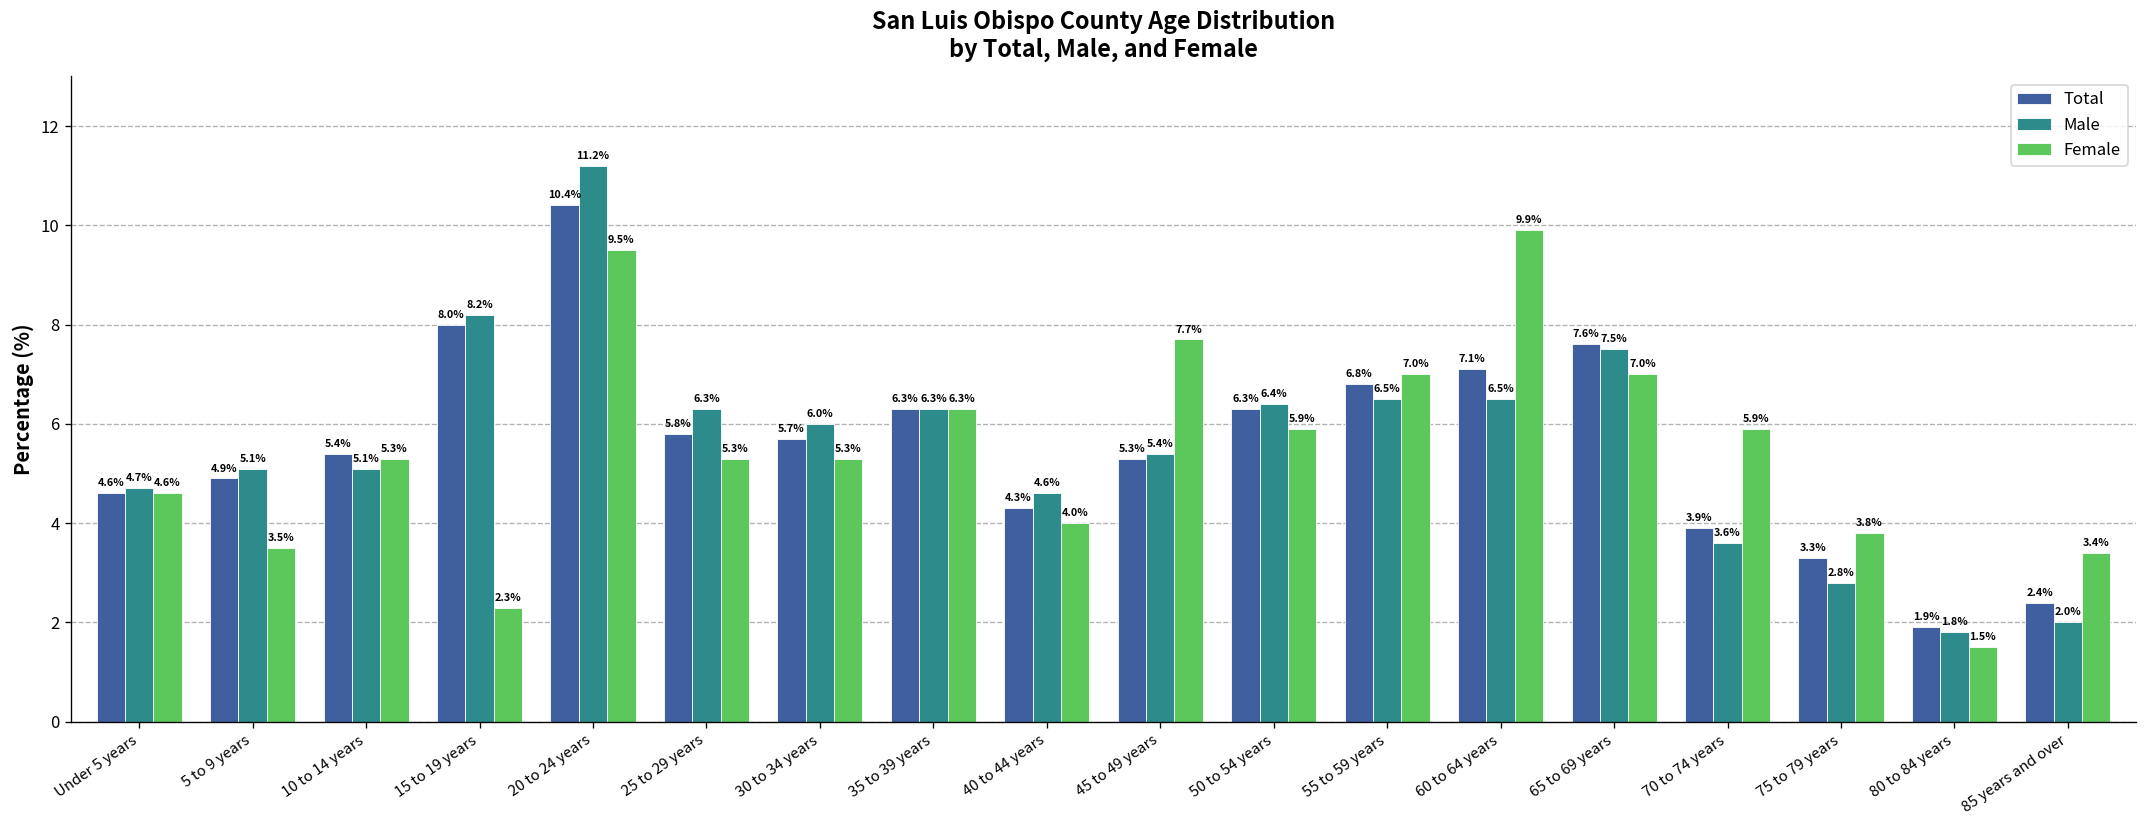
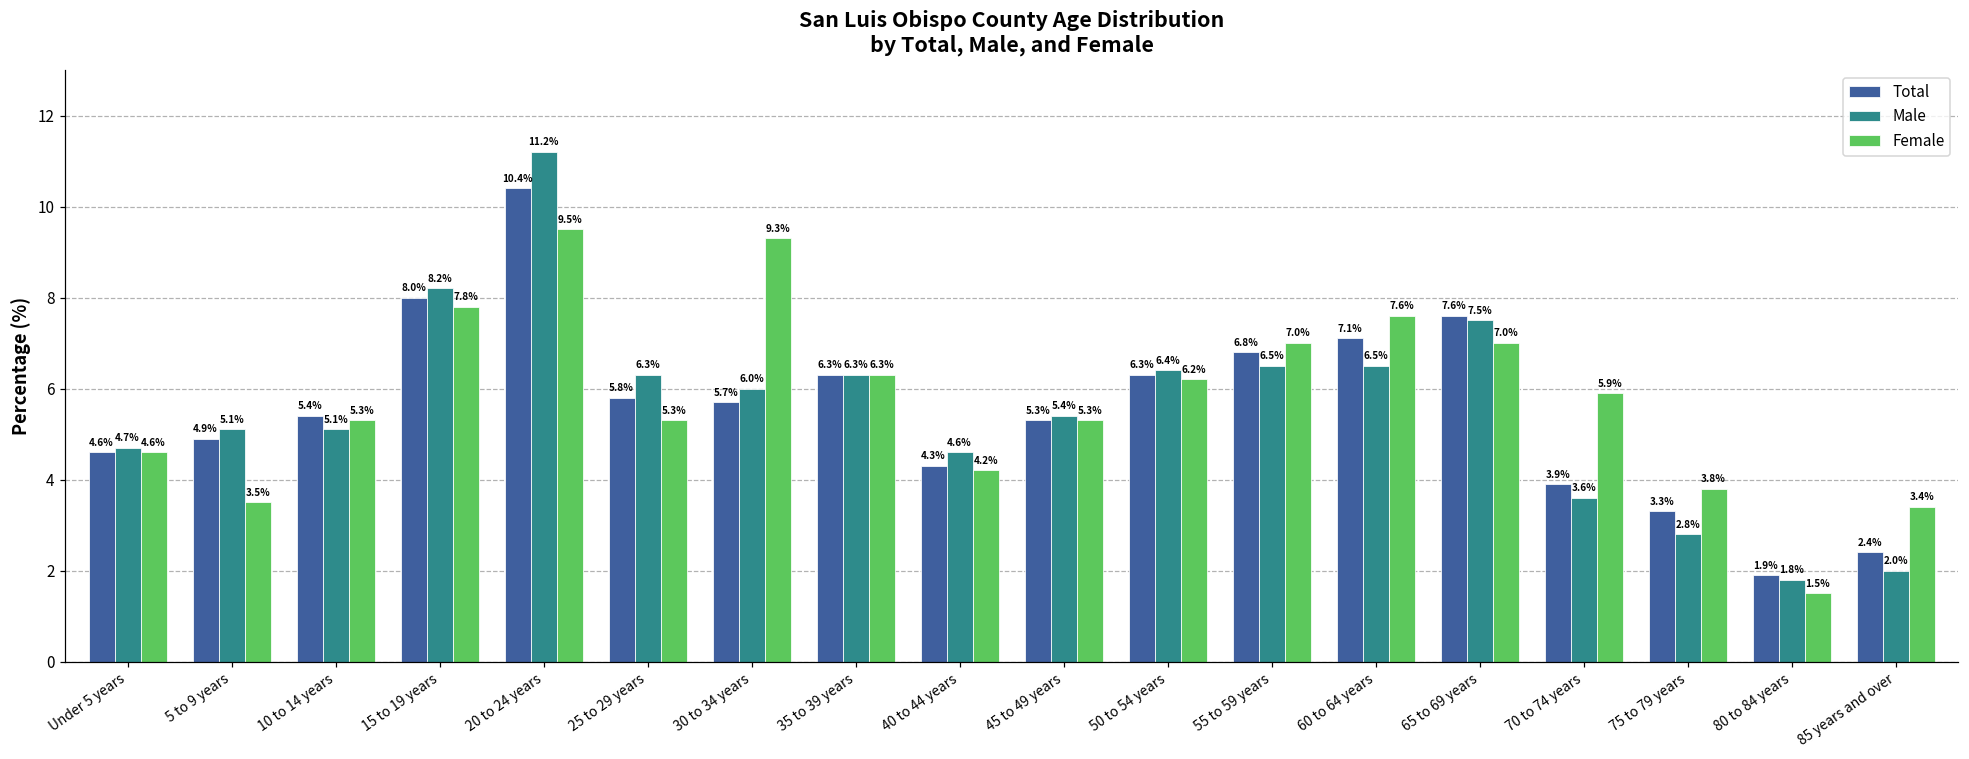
  {
    "Female": {
      "Under 5 years": "4.6%",
      "5 to 9 years": "3.5%",
      "10 to 14 years": "5.3%",
-     "15 to 19 years": "2.3%",
+     "15 to 19 years": "7.8%",
      "20 to 24 years": "9.5%",
      "25 to 29 years": "5.3%",
-     "30 to 34 years": "5.3%",
+     "30 to 34 years": "9.3%",
      "35 to 39 years": "6.3%",
-     "40 to 44 years": "4.0%",
-     "45 to 49 years": "7.7%",
-     "50 to 54 years": "5.9%",
+     "40 to 44 years": "4.2%",
+     "45 to 49 years": "5.3%",
+     "50 to 54 years": "6.2%",
      "55 to 59 years": "7.0%",
-     "60 to 64 years": "9.9%",
+     "60 to 64 years": "7.6%",
      "65 to 69 years": "7.0%",
      "70 to 74 years": "5.9%",
      "75 to 79 years": "3.8%",
      "80 to 84 years": "1.5%",
      "85 years and over": "3.4%"
    }
  }
